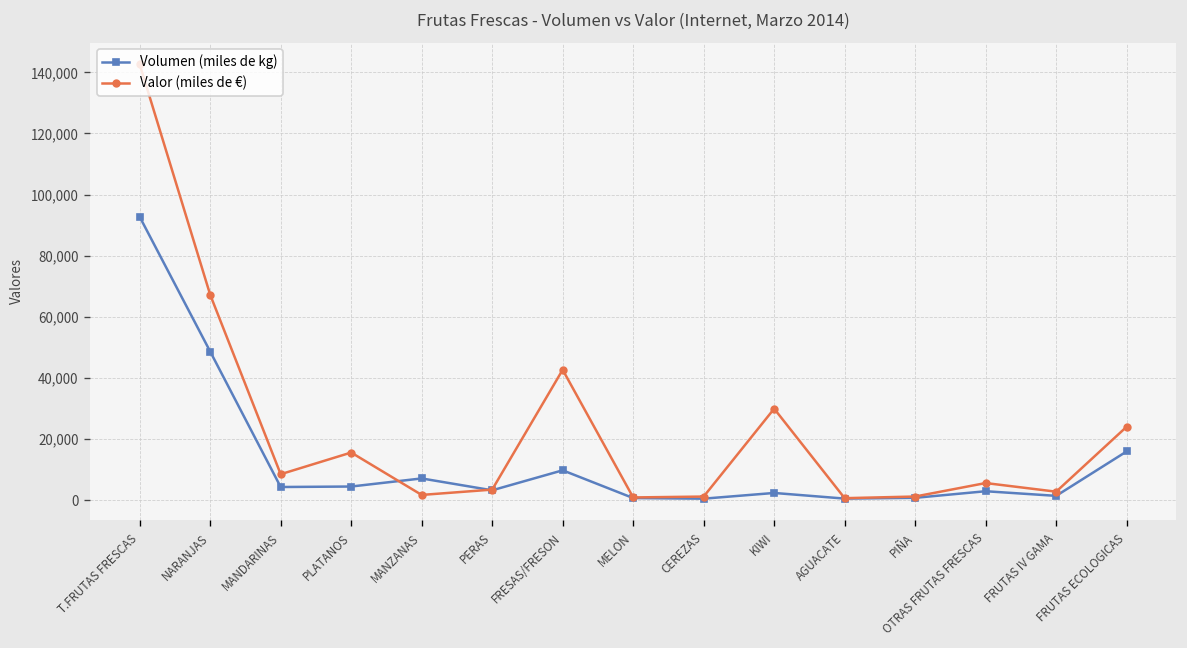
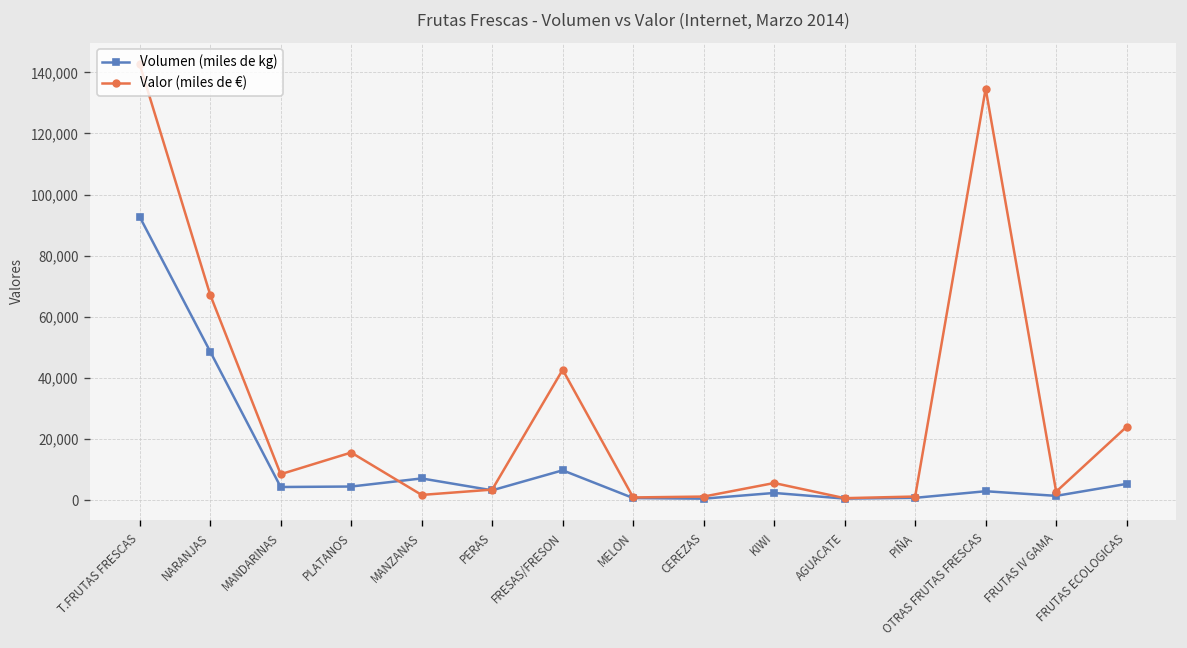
  {
    "Volumen (miles de kg)": {
      "T.FRUTAS FRESCAS": "93,000",
      "NARANJAS": "49,000",
      "MANDARINAS": "4,000",
      "PLATANOS": "4,000",
      "MANZANAS": "7,000",
      "FRESAS/FRESON": "10,000",
      "KIWI": "2,000",
      "OTRAS FRUTAS FRESCAS": "3,000",
      "FRUTAS IV GAMA": "1,000",
-     "FRUTAS ECOLOGICAS": "16,000"
+     "FRUTAS ECOLOGICAS": "5,000"
    },
    "Valor (miles de €)": {
      "NARANJAS": "67,000",
      "MANDARINAS": "8,000",
      "PLATANOS": "16,000",
      "MANZANAS": "2,000",
      "FRESAS/FRESON": "43,000",
-     "KIWI": "30,000",
-     "OTRAS FRUTAS FRESCAS": "6,000",
+     "KIWI": "6,000",
+     "OTRAS FRUTAS FRESCAS": "135,000",
      "FRUTAS IV GAMA": "3,000",
      "FRUTAS ECOLOGICAS": "24,000"
    }
  }
